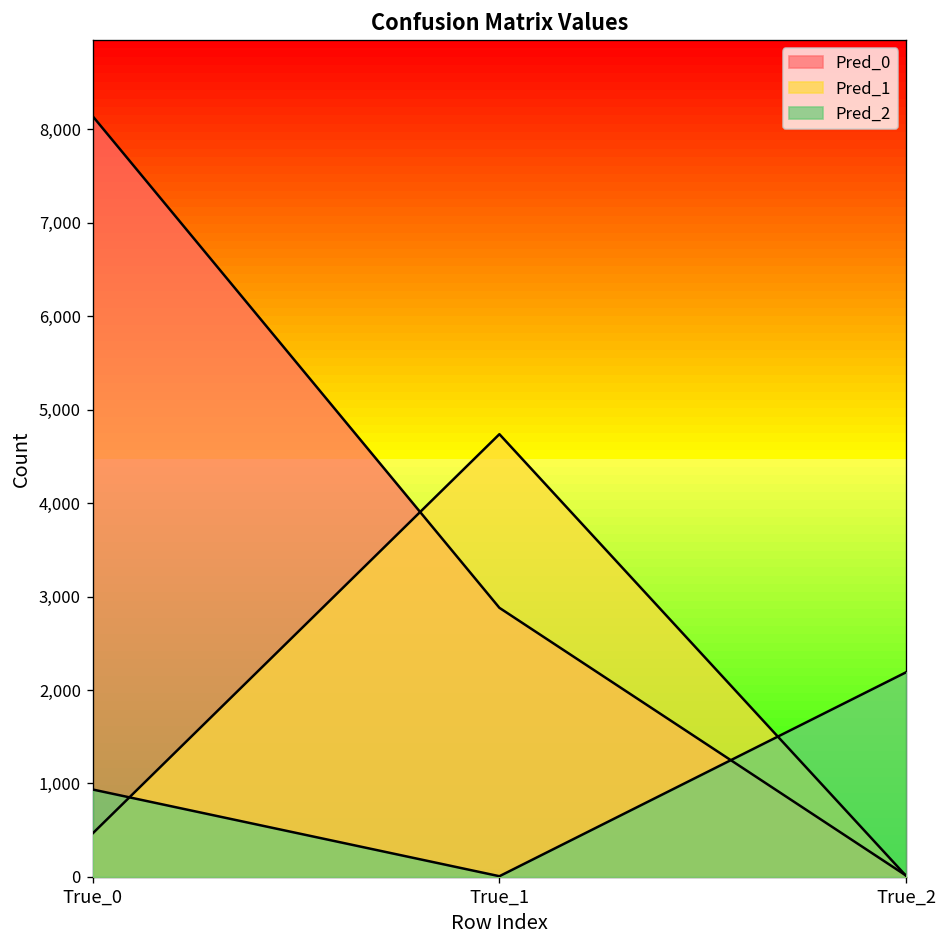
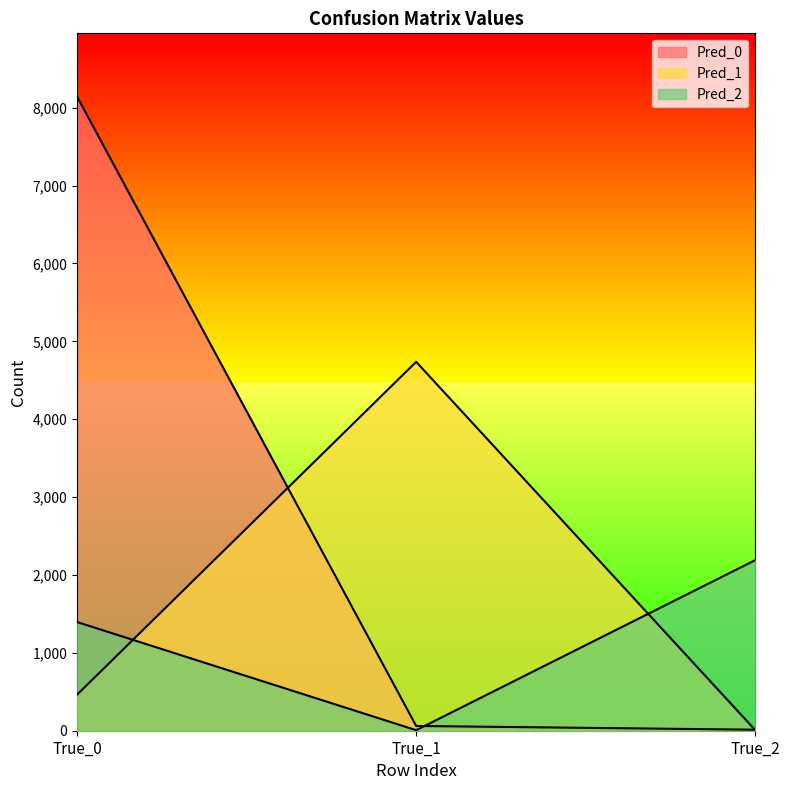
  {
    "Pred_0": {
      "True_0": "8,100",
-     "True_1": "2,900"
+     "True_1": "100"
    },
    "Pred_1": {
      "True_0": "500",
      "True_1": "4,700"
    },
    "Pred_2": {
-     "True_0": "900",
+     "True_0": "1,400",
      "True_1": "0",
      "True_2": "2,200"
    }
  }
